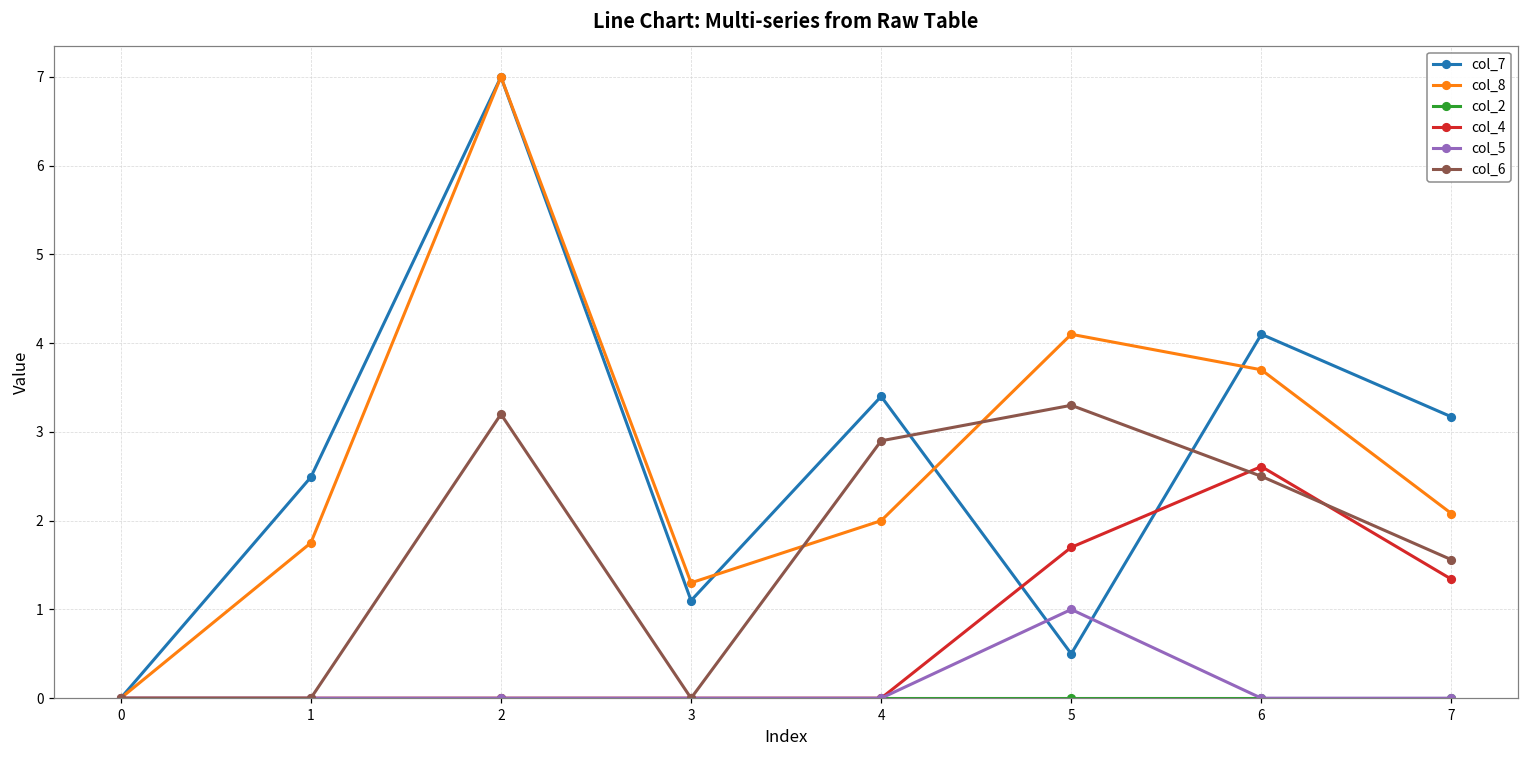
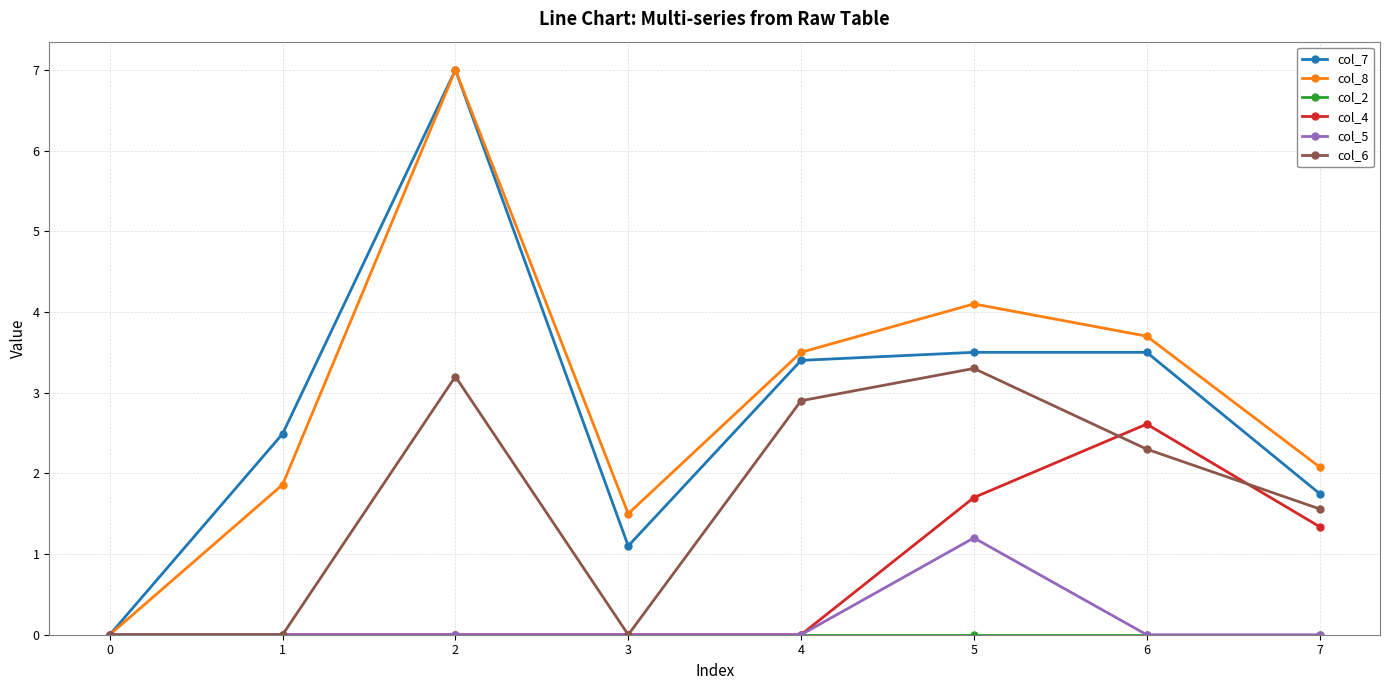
  {
    "col_7": {
      "1": 2.5,
      "3": 1.1,
      "4": 3.4,
-     "5": 0.5,
-     "6": 4.1,
-     "7": 3.2
+     "5": 3.5,
+     "6": 3.5,
+     "7": 1.8
    },
    "col_8": {
-     "1": 1.8,
-     "3": 1.3,
-     "4": 2.0,
+     "1": 1.9,
+     "3": 1.5,
+     "4": 3.5,
      "5": 4.1,
      "6": 3.7,
      "7": 2.1
    },
    "col_2": {
      "5": 0.0
    },
    "col_4": {
      "5": 1.7,
      "6": 2.6,
      "7": 1.3
    },
    "col_5": {
-     "5": 1.0
+     "5": 1.2
    },
    "col_6": {
      "2": 3.2,
      "4": 2.9,
      "5": 3.3,
-     "6": 2.5,
+     "6": 2.3,
      "7": 1.6
    }
  }
